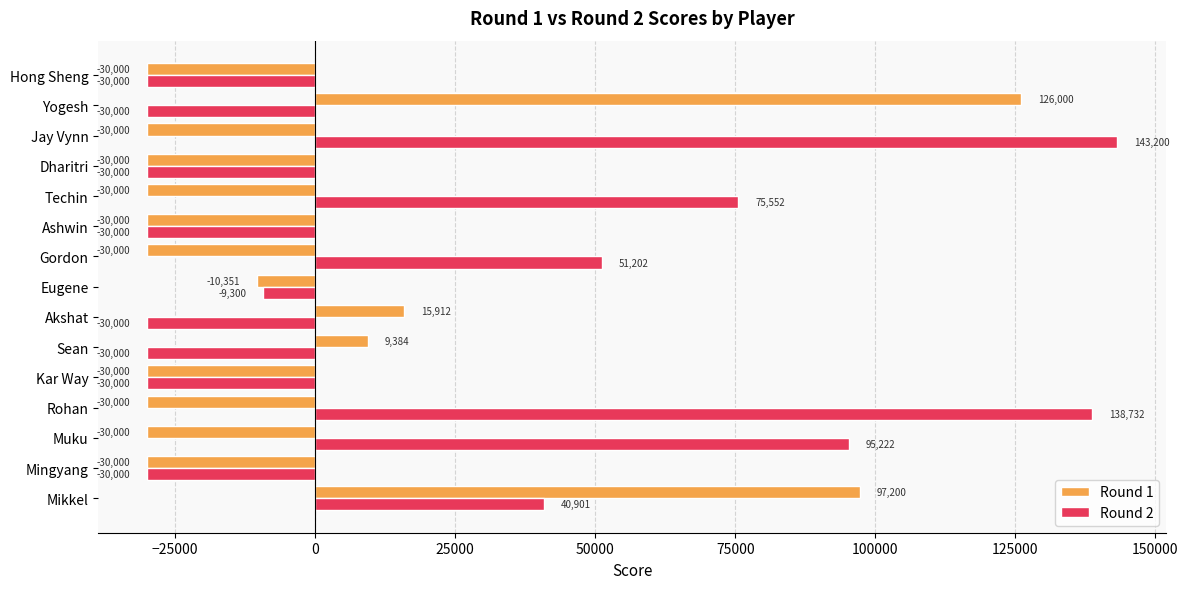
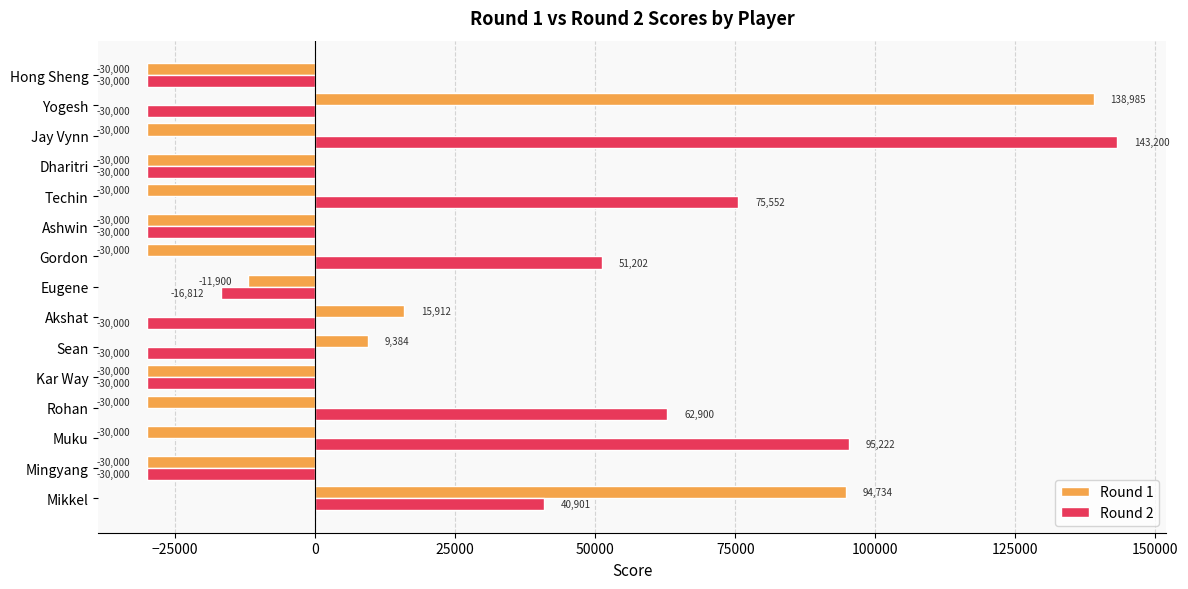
  {
    "Round 1": {
      "Hong Sheng": "-30,000",
-     "Yogesh": "126,000",
+     "Yogesh": "138,985",
      "Jay Vynn": "-30,000",
      "Dharitri": "-30,000",
      "Techin": "-30,000",
      "Ashwin": "-30,000",
      "Gordon": "-30,000",
-     "Eugene": "-10,351",
+     "Eugene": "-11,900",
      "Akshat": "15,912",
      "Sean": "9,384",
      "Kar Way": "-30,000",
      "Rohan": "-30,000",
      "Muku": "-30,000",
      "Mingyang": "-30,000",
-     "Mikkel": "97,200"
+     "Mikkel": "94,734"
    },
    "Round 2": {
      "Hong Sheng": "-30,000",
      "Yogesh": "-30,000",
      "Jay Vynn": "143,200",
      "Dharitri": "-30,000",
      "Techin": "75,552",
      "Ashwin": "-30,000",
      "Gordon": "51,202",
-     "Eugene": "-9,300",
+     "Eugene": "-16,812",
      "Akshat": "-30,000",
      "Sean": "-30,000",
      "Kar Way": "-30,000",
-     "Rohan": "138,732",
+     "Rohan": "62,900",
      "Muku": "95,222",
      "Mingyang": "-30,000",
      "Mikkel": "40,901"
    }
  }
